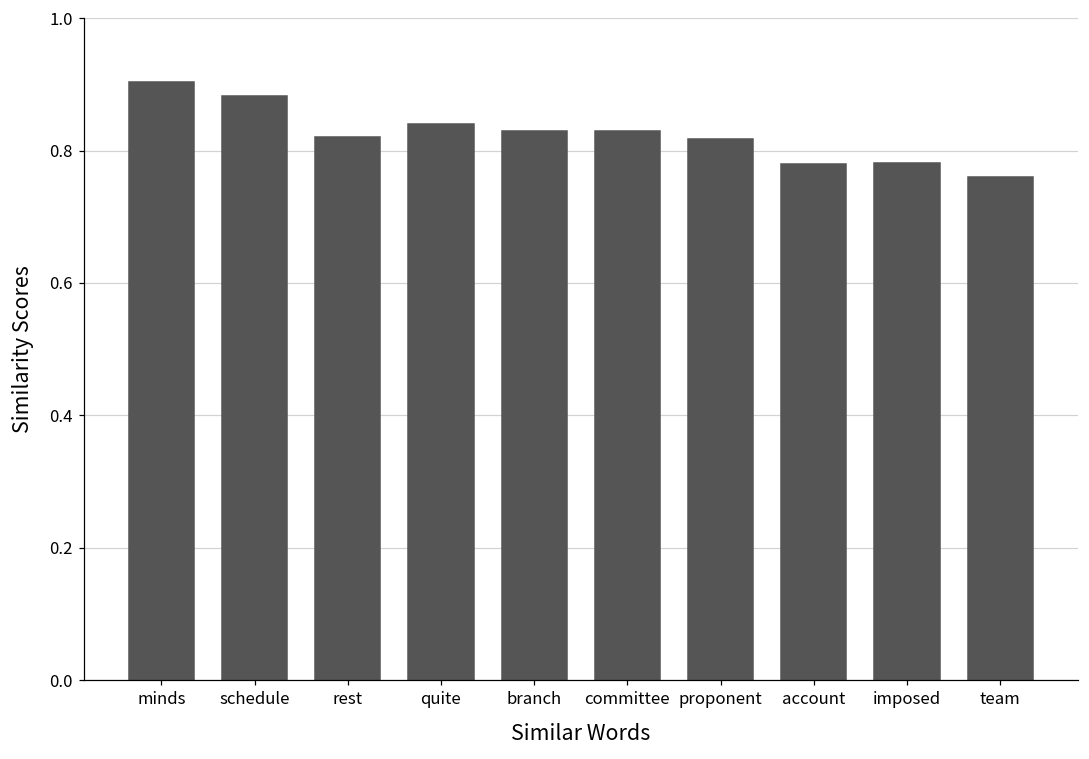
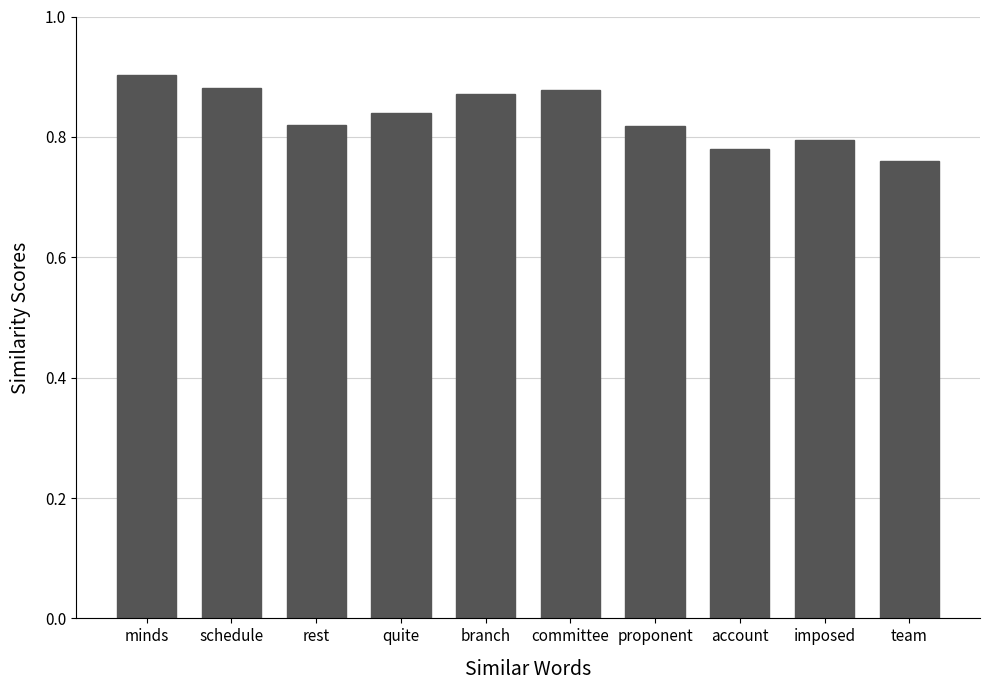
  {
    "minds": 0.90,
    "schedule": 0.88,
    "rest": 0.82,
    "quite": 0.84,
-   "branch": 0.83,
-   "committee": 0.83,
+   "branch": 0.87,
+   "committee": 0.88,
    "proponent": 0.82,
    "account": 0.78,
-   "imposed": 0.78,
+   "imposed": 0.80,
    "team": 0.76
  }
